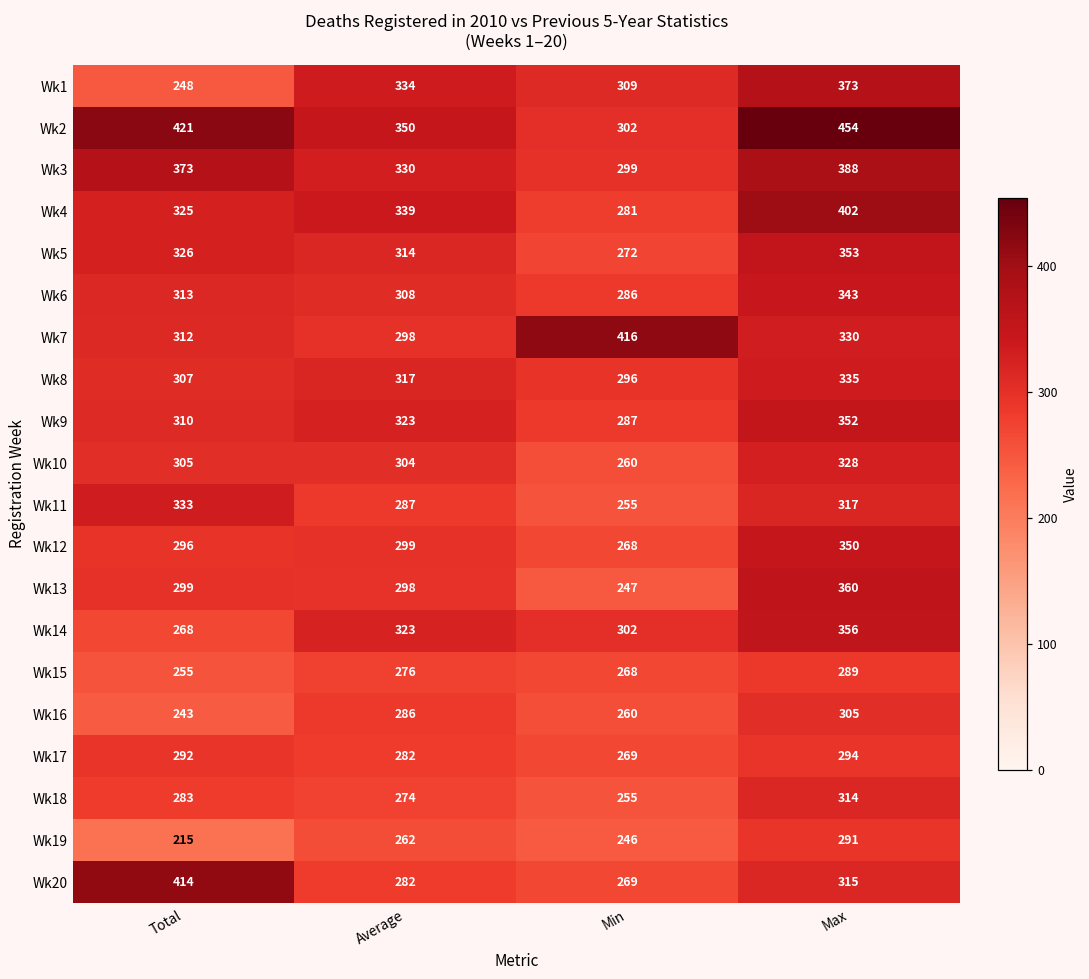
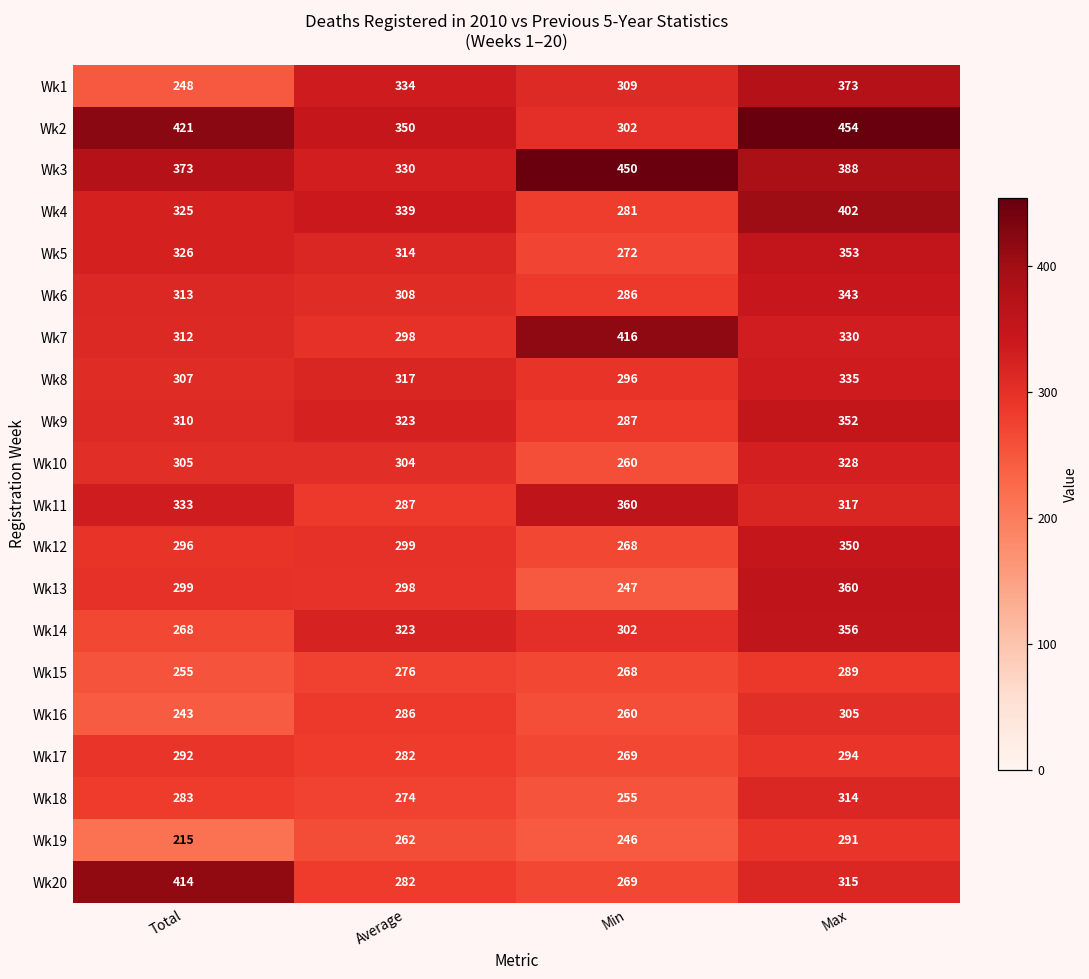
  {
    "Wk1": {
      "Total": 248,
      "Average": 334,
      "Min": 309,
      "Max": 373
    },
    "Wk2": {
      "Total": 421,
      "Average": 350,
      "Min": 302,
      "Max": 454
    },
    "Wk3": {
      "Total": 373,
      "Average": 330,
-     "Min": 299,
+     "Min": 450,
      "Max": 388
    },
    "Wk4": {
      "Total": 325,
      "Average": 339,
      "Min": 281,
      "Max": 402
    },
    "Wk5": {
      "Total": 326,
      "Average": 314,
      "Min": 272,
      "Max": 353
    },
    "Wk6": {
      "Total": 313,
      "Average": 308,
      "Min": 286,
      "Max": 343
    },
    "Wk7": {
      "Total": 312,
      "Average": 298,
      "Min": 416,
      "Max": 330
    },
    "Wk8": {
      "Total": 307,
      "Average": 317,
      "Min": 296,
      "Max": 335
    },
    "Wk9": {
      "Total": 310,
      "Average": 323,
      "Min": 287,
      "Max": 352
    },
    "Wk10": {
      "Total": 305,
      "Average": 304,
      "Min": 260,
      "Max": 328
    },
    "Wk11": {
      "Total": 333,
      "Average": 287,
-     "Min": 255,
+     "Min": 360,
      "Max": 317
    },
    "Wk12": {
      "Total": 296,
      "Average": 299,
      "Min": 268,
      "Max": 350
    },
    "Wk13": {
      "Total": 299,
      "Average": 298,
      "Min": 247,
      "Max": 360
    },
    "Wk14": {
      "Total": 268,
      "Average": 323,
      "Min": 302,
      "Max": 356
    },
    "Wk15": {
      "Total": 255,
      "Average": 276,
      "Min": 268,
      "Max": 289
    },
    "Wk16": {
      "Total": 243,
      "Average": 286,
      "Min": 260,
      "Max": 305
    },
    "Wk17": {
      "Total": 292,
      "Average": 282,
      "Min": 269,
      "Max": 294
    },
    "Wk18": {
      "Total": 283,
      "Average": 274,
      "Min": 255,
      "Max": 314
    },
    "Wk19": {
      "Total": 215,
      "Average": 262,
      "Min": 246,
      "Max": 291
    },
    "Wk20": {
      "Total": 414,
      "Average": 282,
      "Min": 269,
      "Max": 315
    }
  }
